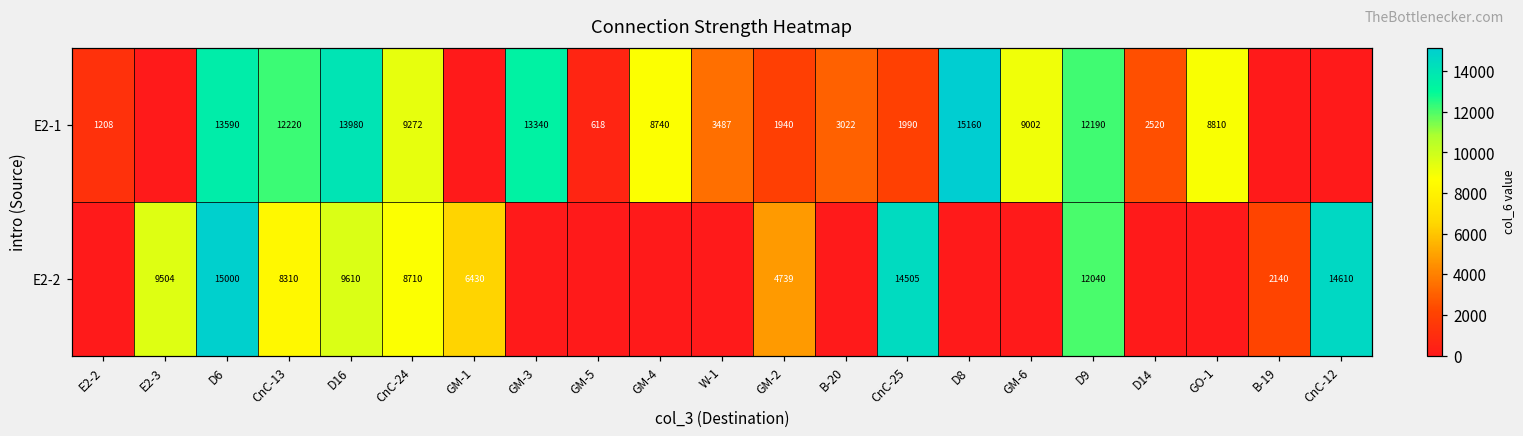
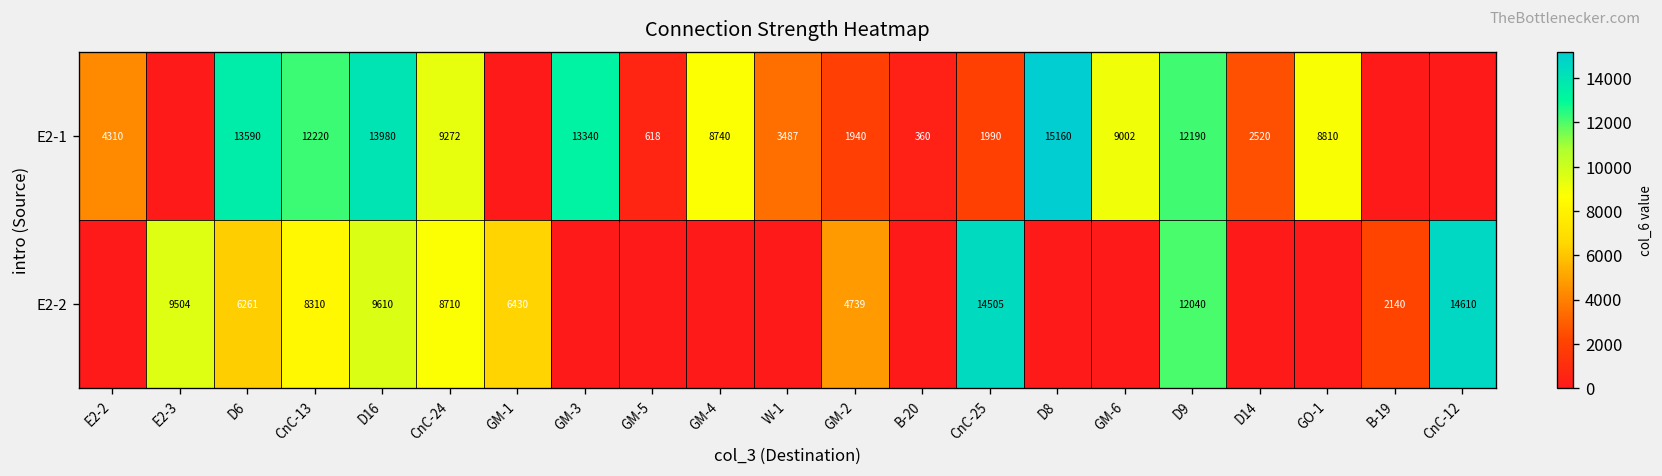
  {
    "E2-1": {
-     "E2-2": 1208,
+     "E2-2": 4310,
      "D6": 13590,
      "CnC-13": 12220,
      "D16": 13980,
      "CnC-24": 9272,
      "GM-3": 13340,
      "GM-5": 618,
      "GM-4": 8740,
      "W-1": 3487,
      "GM-2": 1940,
-     "B-20": 3022,
+     "B-20": 360,
      "CnC-25": 1990,
      "D8": 15160,
      "GM-6": 9002,
      "D9": 12190,
      "D14": 2520,
      "GO-1": 8810
    },
    "E2-2": {
      "E2-3": 9504,
-     "D6": 15000,
+     "D6": 6261,
      "CnC-13": 8310,
      "D16": 9610,
      "CnC-24": 8710,
      "GM-1": 6430,
      "GM-2": 4739,
      "CnC-25": 14505,
      "D9": 12040,
      "B-19": 2140,
      "CnC-12": 14610
    }
  }
